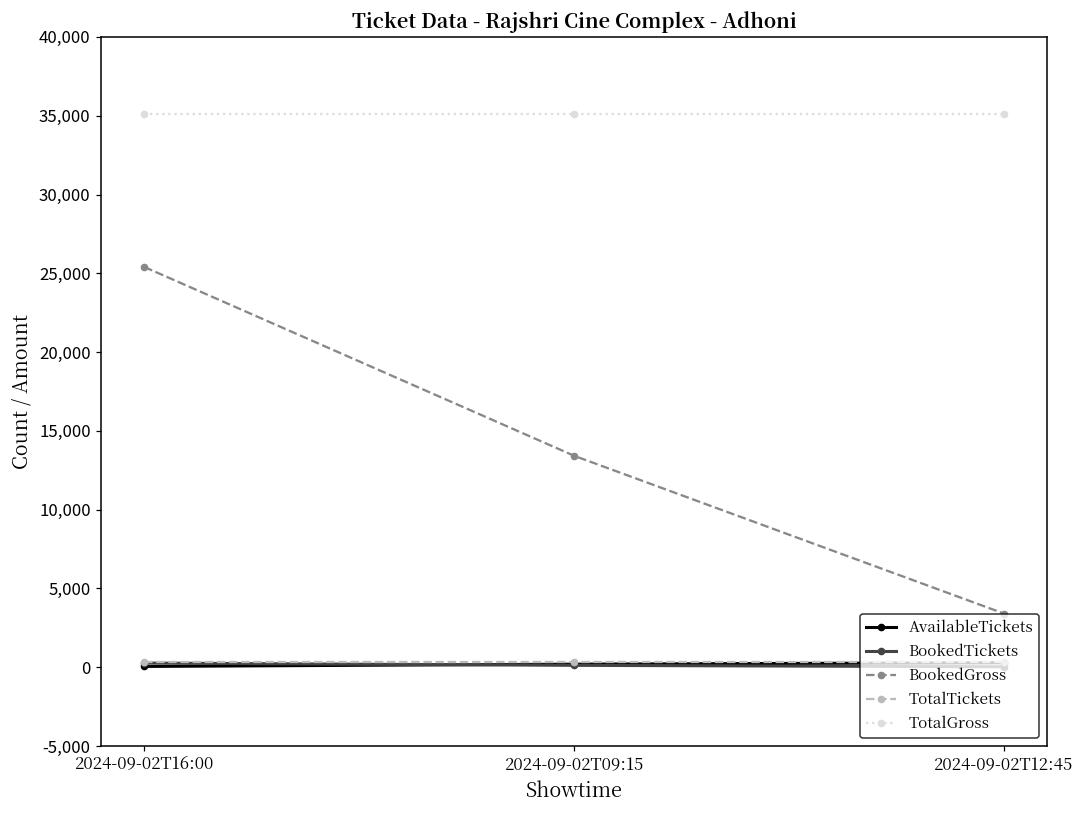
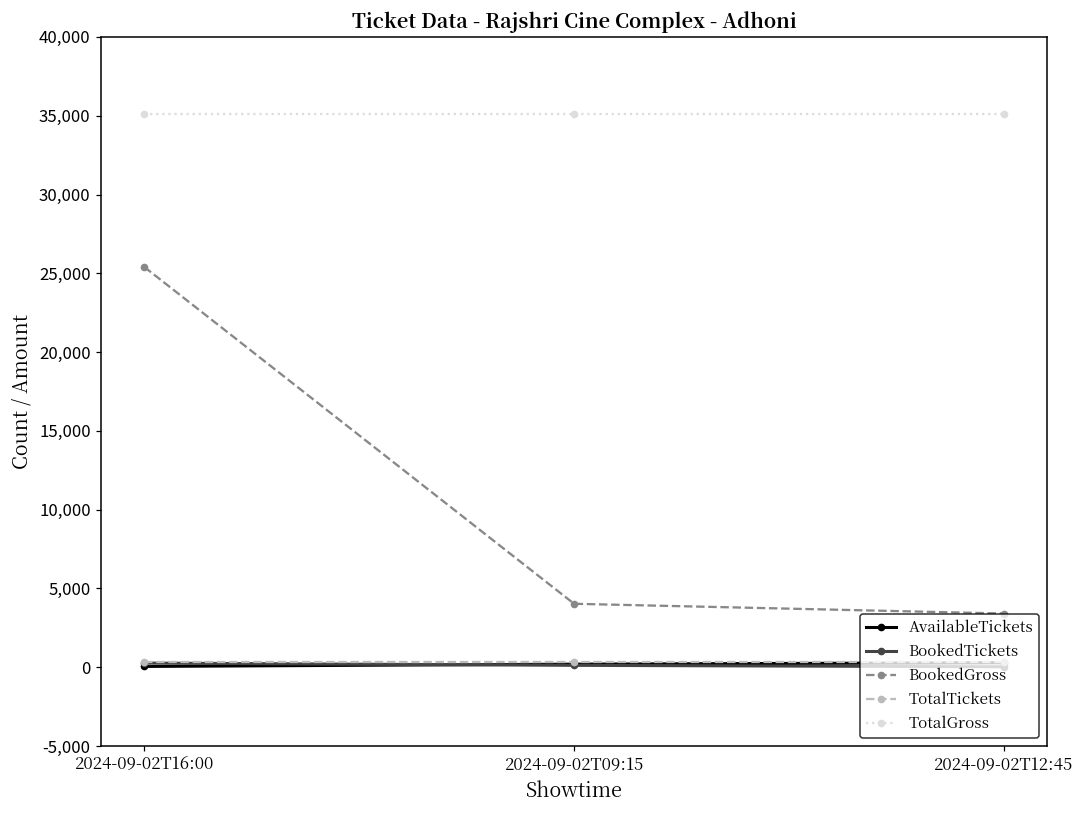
  {
    "AvailableTickets": {
      "2024-09-02T16:00": "100"
    },
    "BookedGross": {
      "2024-09-02T16:00": "25,400",
-     "2024-09-02T09:15": "13,400"
+     "2024-09-02T09:15": "4,000"
    }
  }
